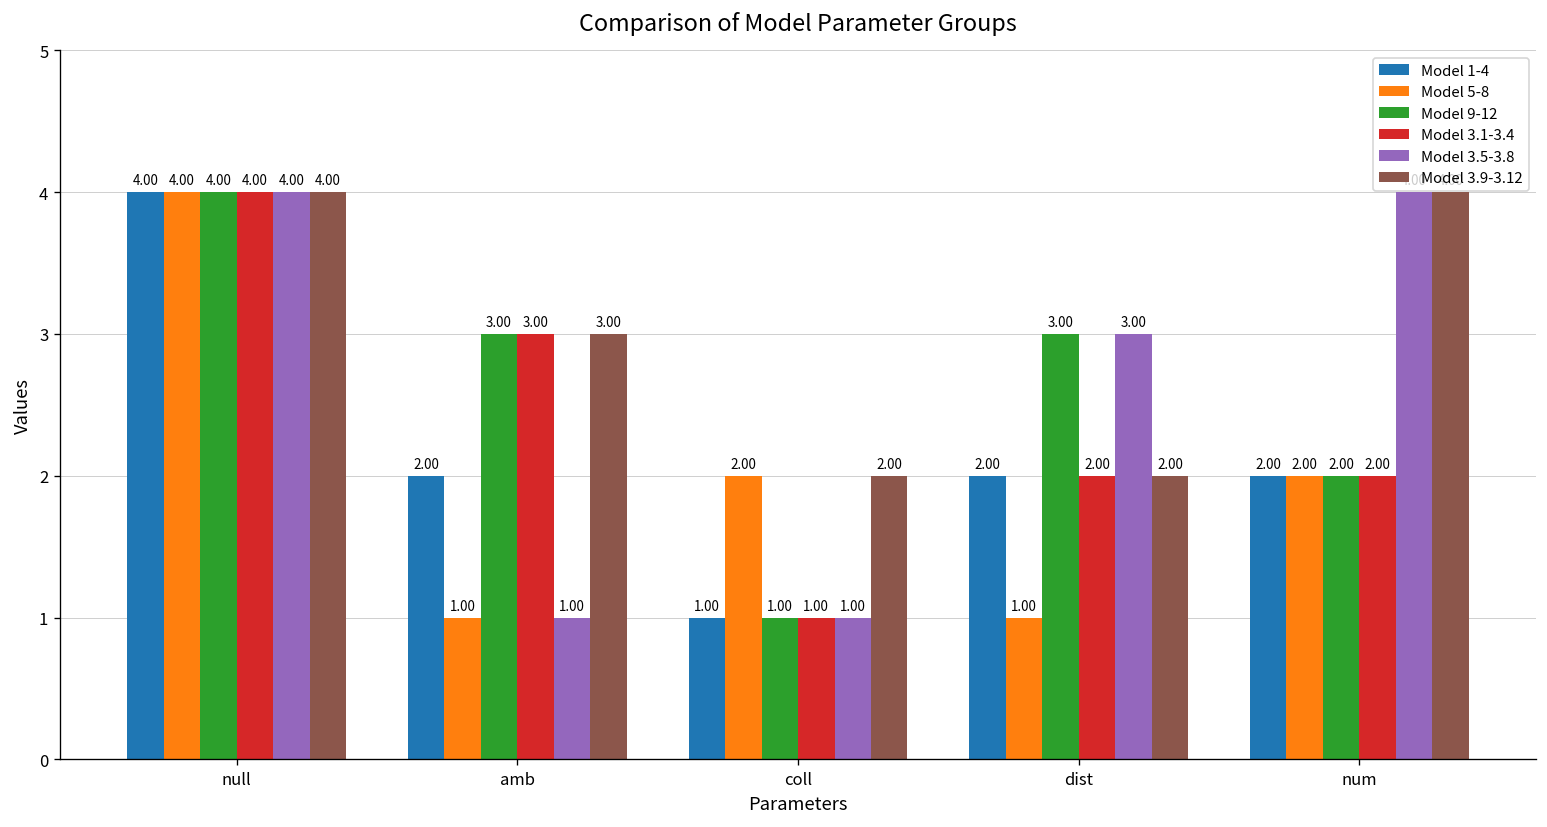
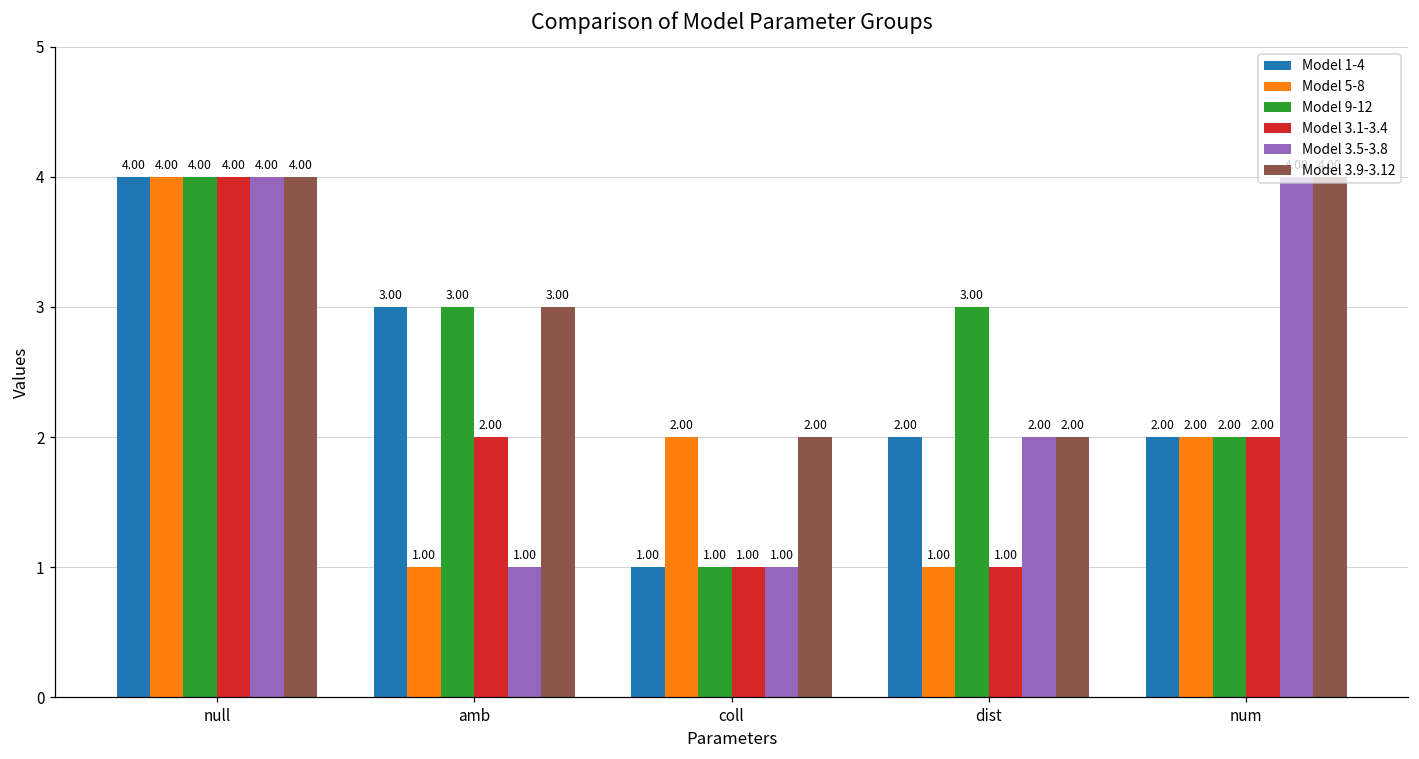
  {
    "Model 1-4": {
      "null": 4.00,
-     "amb": 2.00,
+     "amb": 3.00,
      "coll": 1.00,
      "dist": 2.00,
      "num": 2.00
    },
    "Model 5-8": {
      "null": 4.00,
      "amb": 1.00,
      "coll": 2.00,
      "dist": 1.00,
      "num": 2.00
    },
    "Model 9-12": {
      "null": 4.00,
      "amb": 3.00,
      "coll": 1.00,
      "dist": 3.00,
      "num": 2.00
    },
    "Model 3.1-3.4": {
      "null": 4.00,
-     "amb": 3.00,
+     "amb": 2.00,
      "coll": 1.00,
-     "dist": 2.00,
+     "dist": 1.00,
      "num": 2.00
    },
    "Model 3.5-3.8": {
      "null": 4.00,
      "amb": 1.00,
      "coll": 1.00,
-     "dist": 3.00
+     "dist": 2.00
    },
    "Model 3.9-3.12": {
      "null": 4.00,
      "amb": 3.00,
      "coll": 2.00,
      "dist": 2.00
    }
  }
